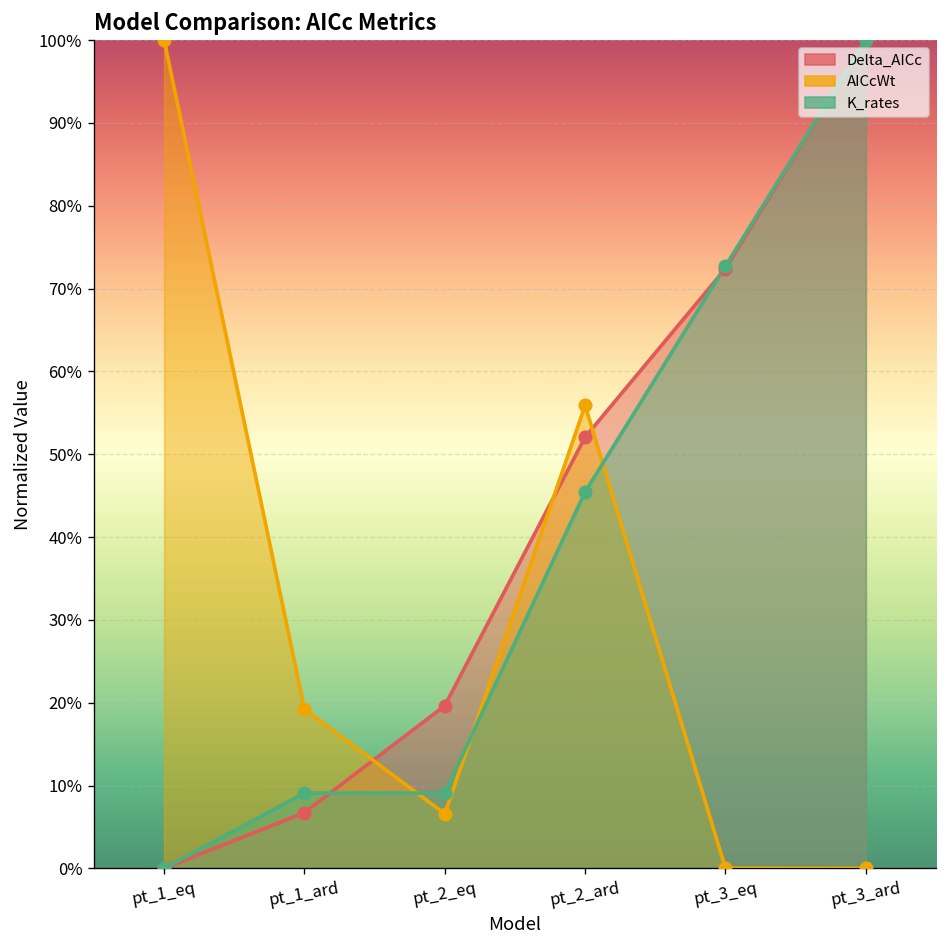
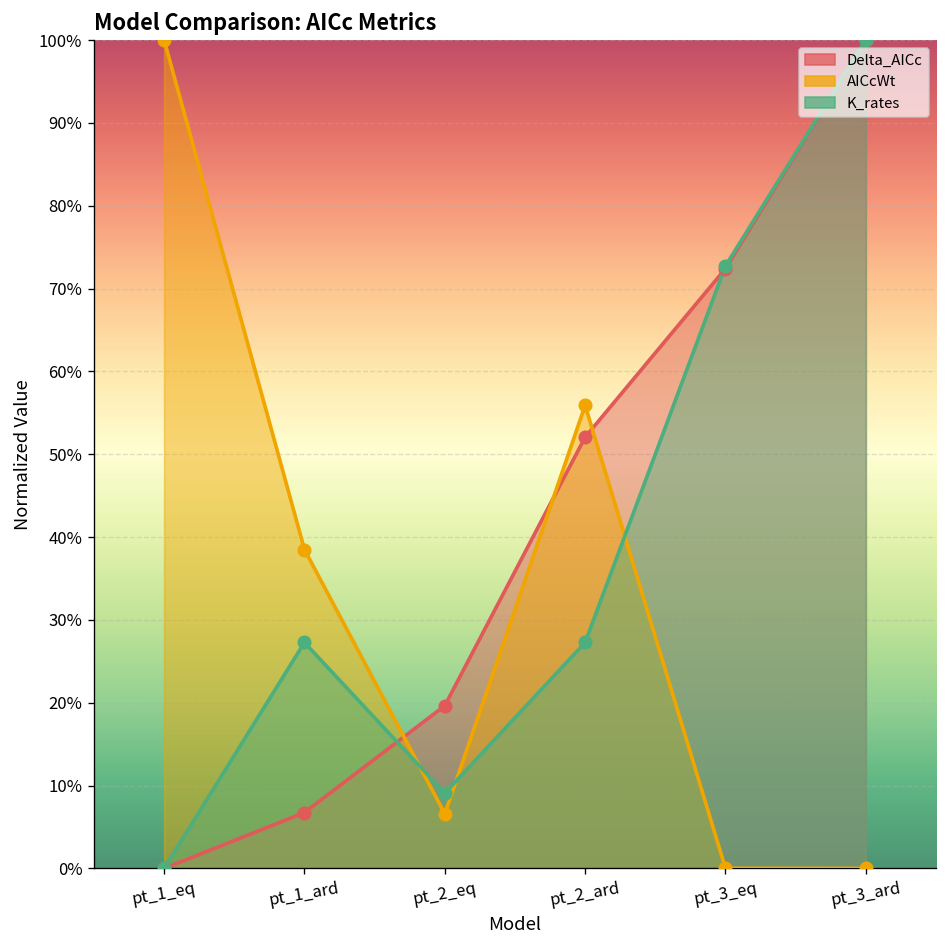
  {
    "Delta_AICc": {
      "pt_1_ard": "7%",
      "pt_2_eq": "20%",
      "pt_2_ard": "52%"
    },
    "AICcWt": {
      "pt_1_eq": "100%",
-     "pt_1_ard": "19%",
+     "pt_1_ard": "38%",
      "pt_2_eq": "7%",
      "pt_2_ard": "56%",
      "pt_3_eq": "0%",
      "pt_3_ard": "0%"
    },
    "K_rates": {
-     "pt_1_ard": "9%",
+     "pt_1_ard": "27%",
      "pt_2_eq": "9%",
-     "pt_2_ard": "45%"
+     "pt_2_ard": "27%"
    }
  }
